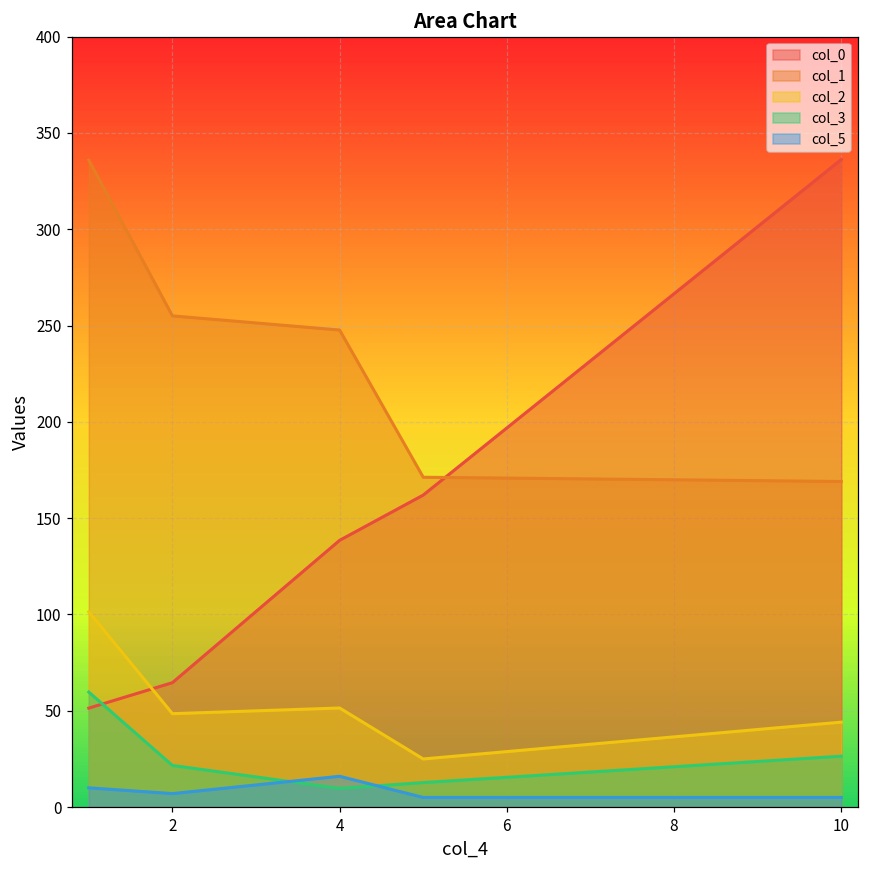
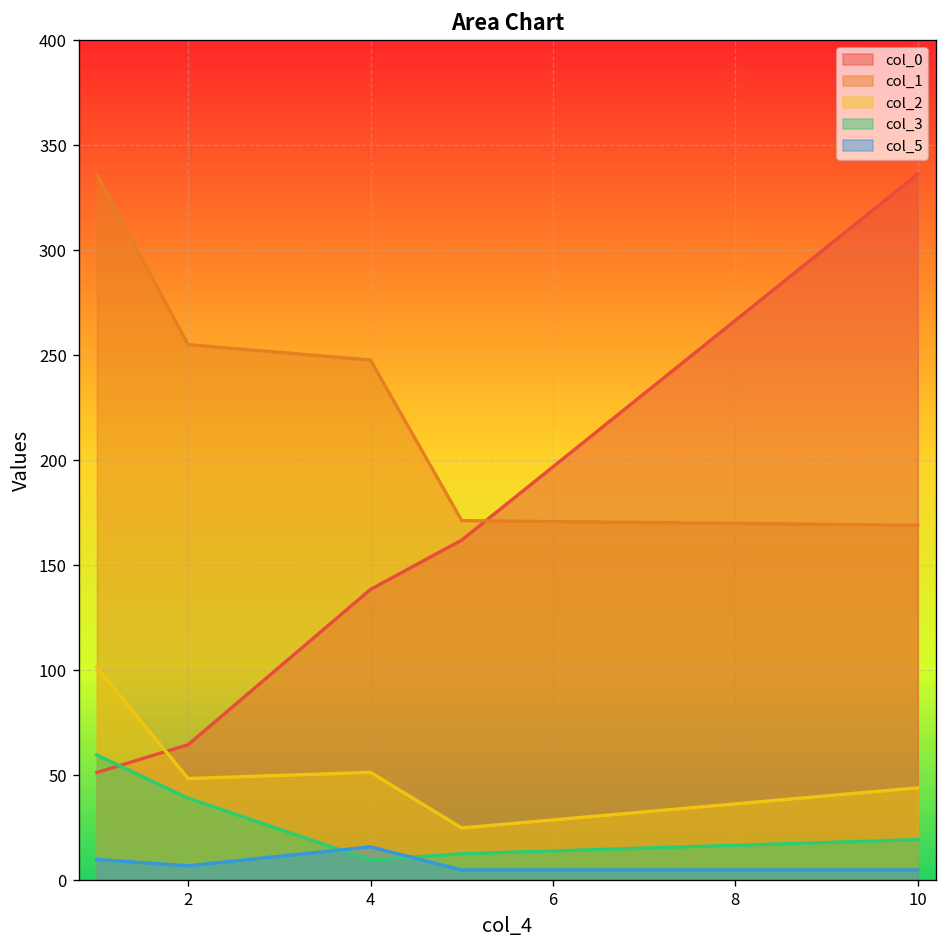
  {
    "col_3": {
-     "2": 22,
+     "2": 39,
      "4": 10,
-     "10": 26
+     "10": 19
    },
    "col_5": {
      "2": 7,
      "4": 16,
      "10": 5
    }
  }
